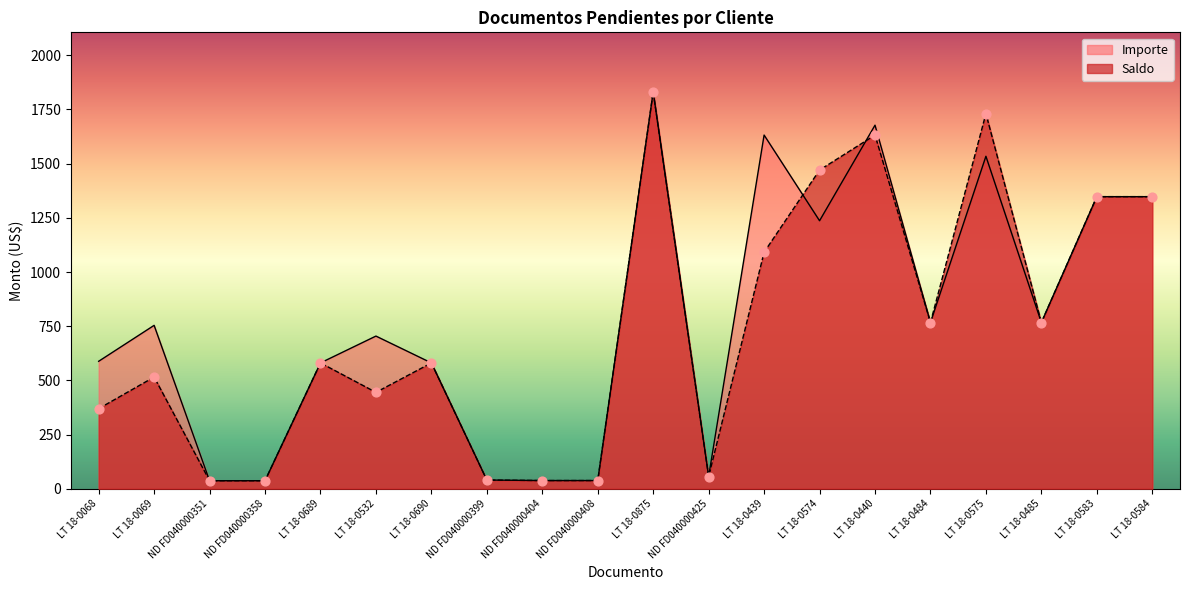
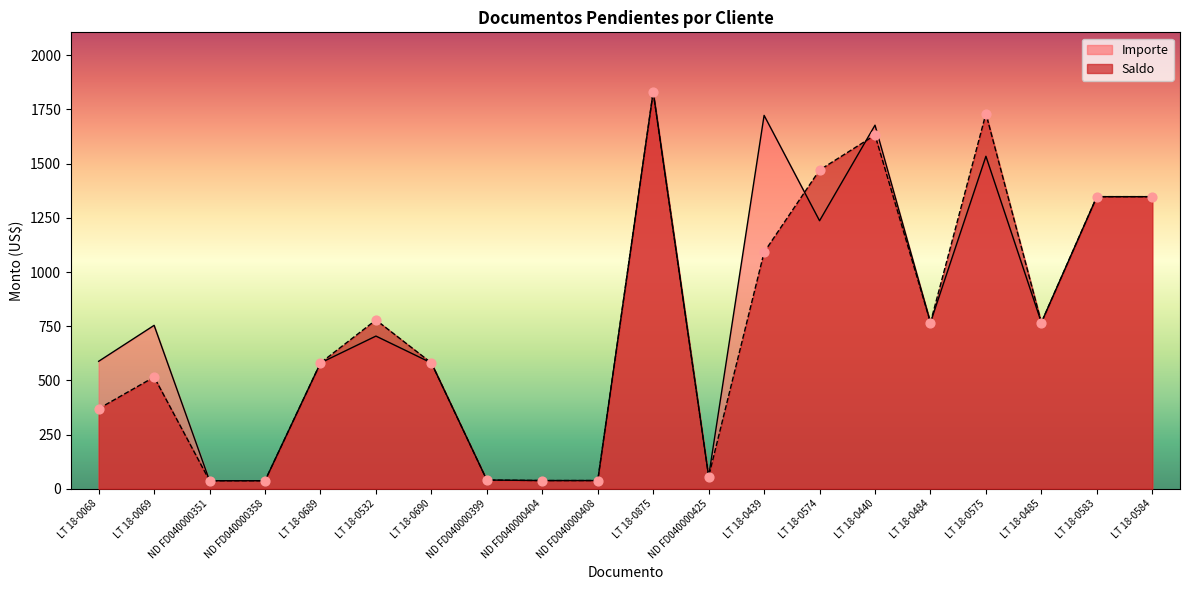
  {
    "Importe": {
      "LT 18-0068": 590,
      "LT 18-0069": 750,
      "LT 18-0532": 700,
-     "LT 18-0439": 1630,
+     "LT 18-0439": 1720,
      "LT 18-0574": 1240,
      "LT 18-0440": 1680,
      "LT 18-0575": 1530
    },
    "Saldo": {
      "LT 18-0068": 370,
      "LT 18-0069": 520,
-     "LT 18-0532": 440,
+     "LT 18-0532": 780,
      "LT 18-0439": 1090,
      "LT 18-0574": 1470,
      "LT 18-0440": 1630,
      "LT 18-0575": 1730
    }
  }
